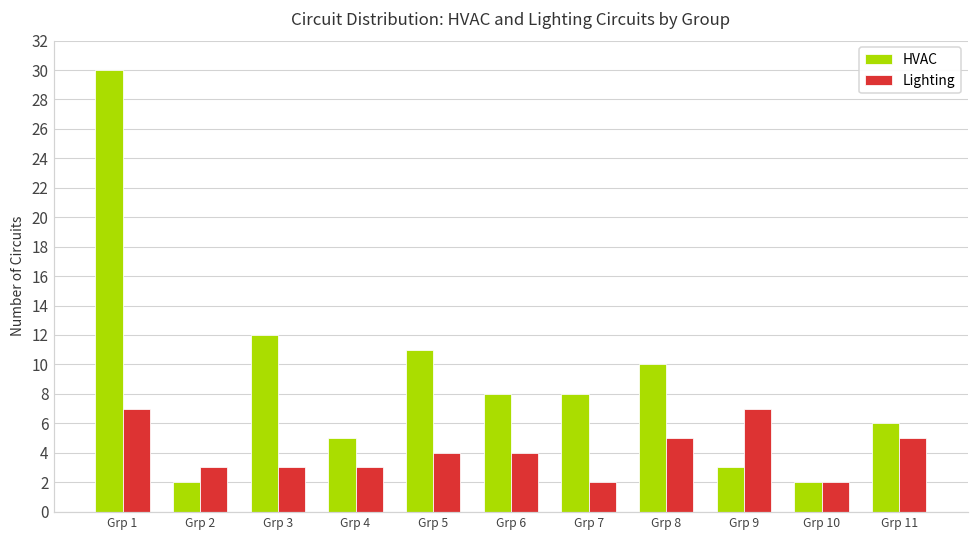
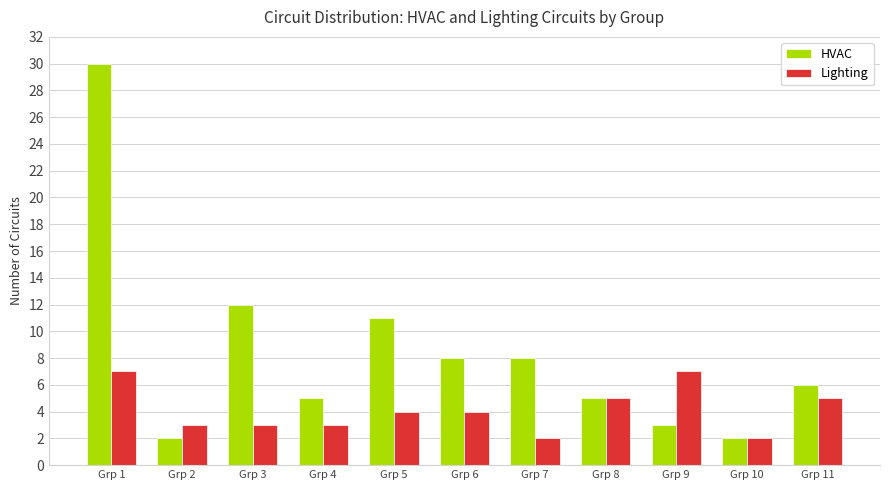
  {
    "HVAC": {
      "Grp 1": 30,
      "Grp 2": 2,
      "Grp 3": 12,
      "Grp 4": 5,
      "Grp 5": 11,
      "Grp 6": 8,
      "Grp 7": 8,
-     "Grp 8": 10,
+     "Grp 8": 5,
      "Grp 9": 3,
      "Grp 10": 2,
      "Grp 11": 6
    },
    "Lighting": {
      "Grp 1": 7,
      "Grp 2": 3,
      "Grp 3": 3,
      "Grp 4": 3,
      "Grp 5": 4,
      "Grp 6": 4,
      "Grp 7": 2,
      "Grp 8": 5,
      "Grp 9": 7,
      "Grp 10": 2,
      "Grp 11": 5
    }
  }
